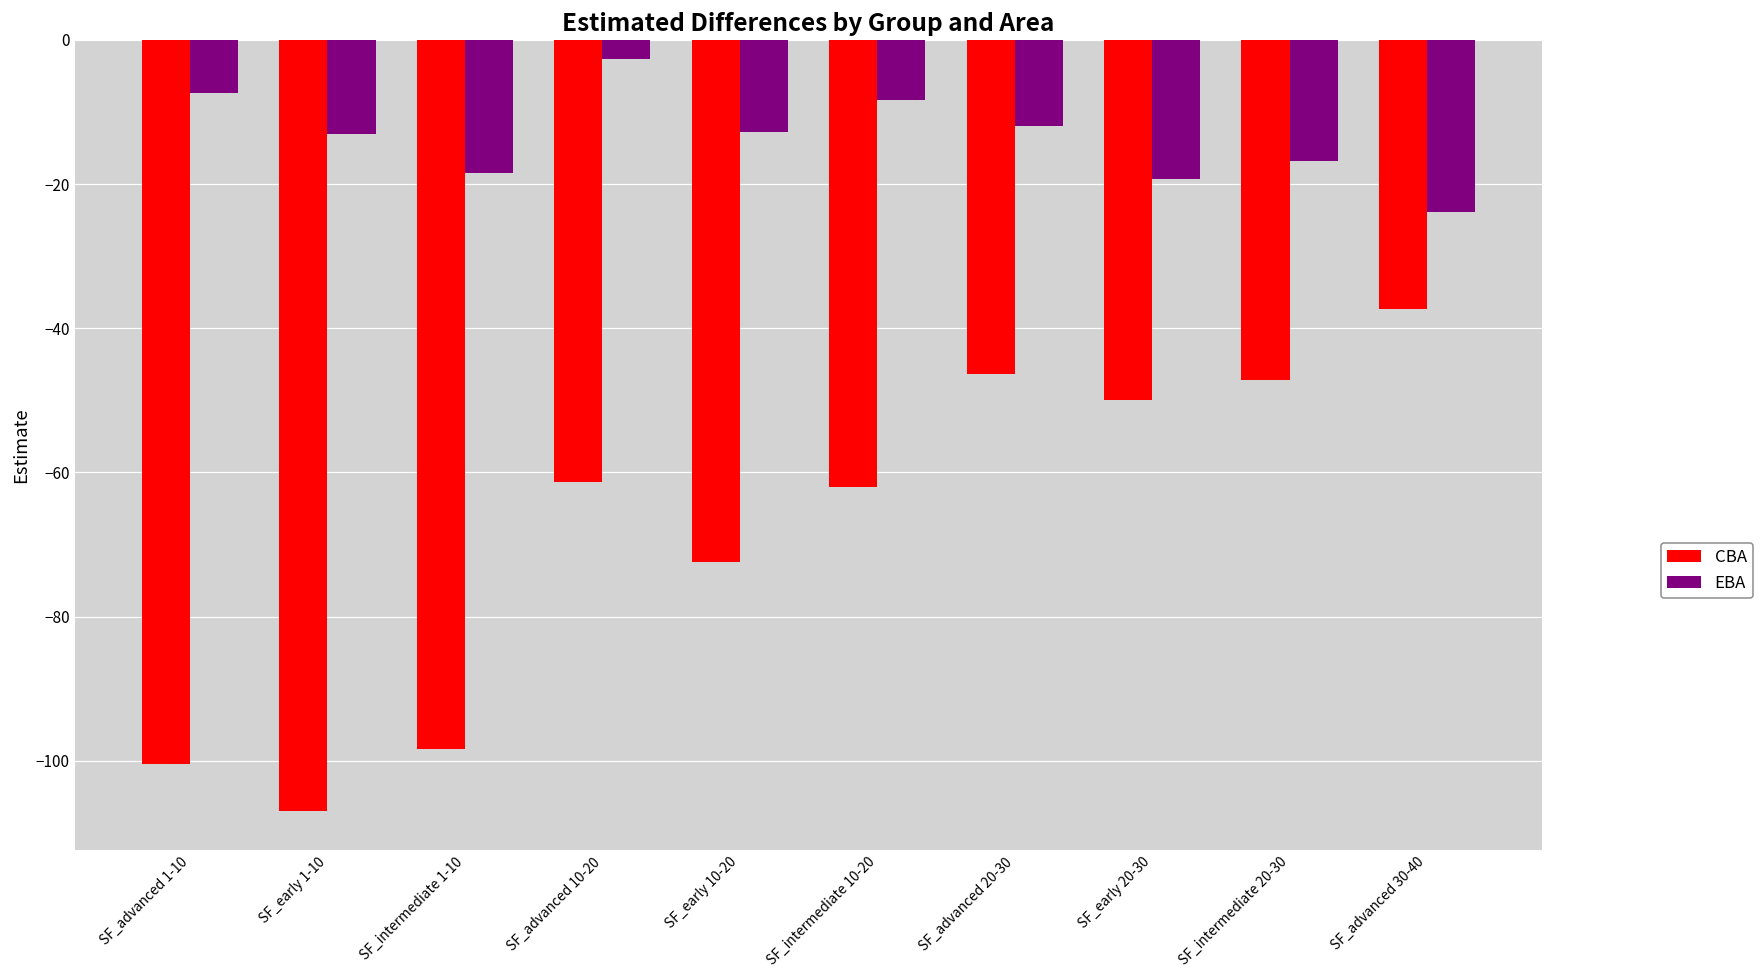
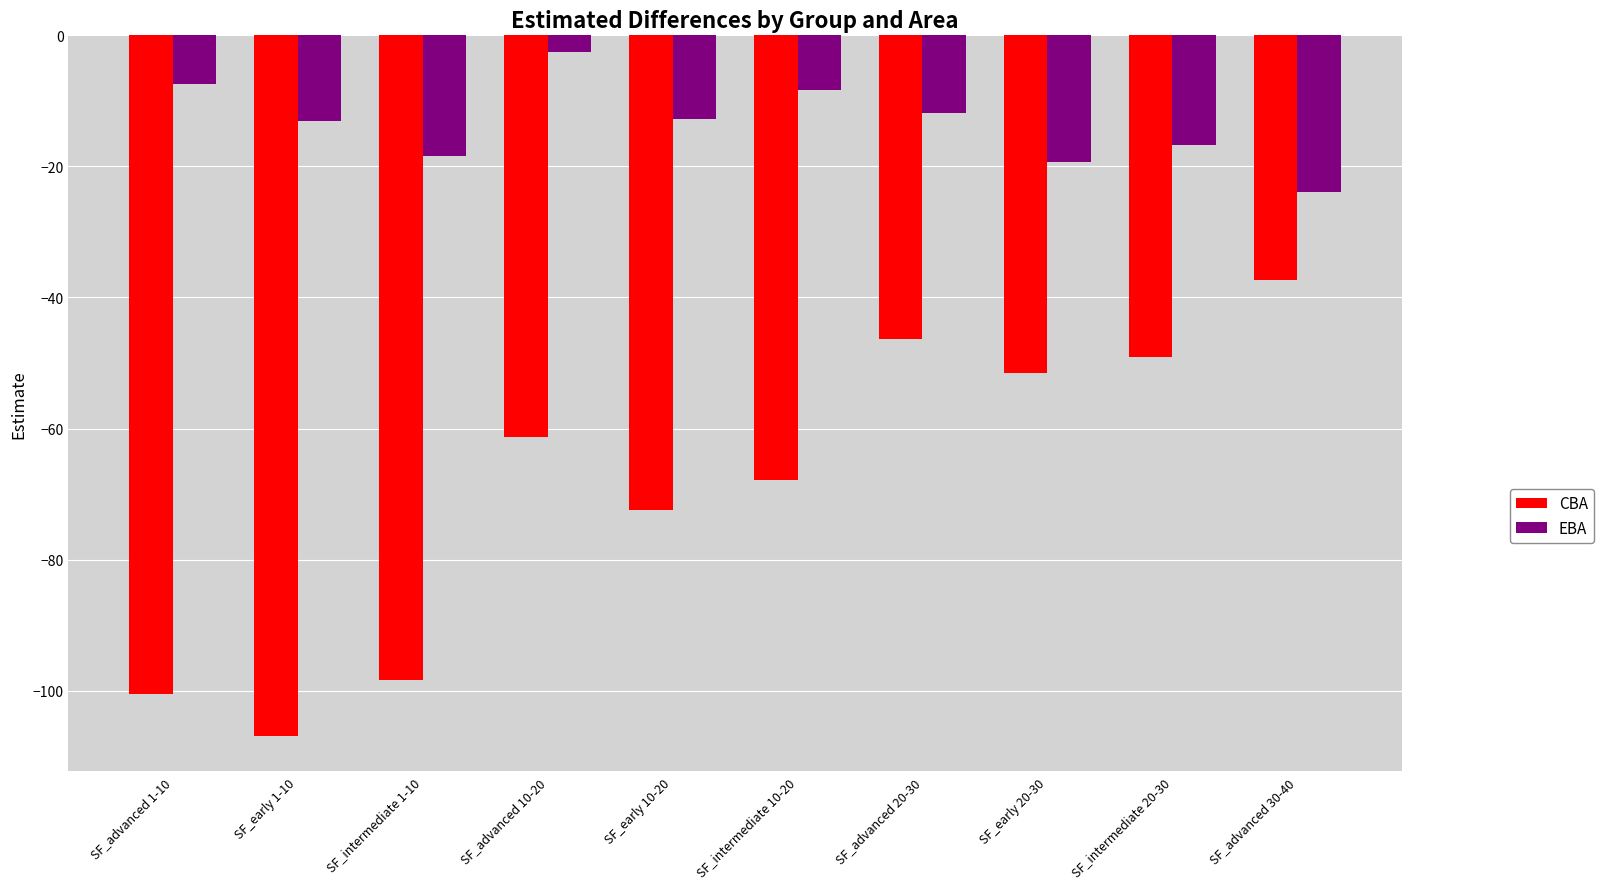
  {
    "CBA": {
      "SF_advanced 1-10": -100,
      "SF_early 1-10": -107,
      "SF_intermediate 1-10": -98,
      "SF_advanced 10-20": -61,
      "SF_early 10-20": -72,
-     "SF_intermediate 10-20": -62,
+     "SF_intermediate 10-20": -68,
      "SF_advanced 20-30": -46,
-     "SF_early 20-30": -50,
-     "SF_intermediate 20-30": -47,
+     "SF_early 20-30": -52,
+     "SF_intermediate 20-30": -49,
      "SF_advanced 30-40": -37
    },
    "EBA": {
      "SF_advanced 1-10": -7,
      "SF_early 1-10": -13,
      "SF_intermediate 1-10": -18,
      "SF_advanced 10-20": -3,
      "SF_early 10-20": -13,
      "SF_intermediate 10-20": -8,
      "SF_advanced 20-30": -12,
      "SF_early 20-30": -19,
      "SF_intermediate 20-30": -17,
      "SF_advanced 30-40": -24
    }
  }
